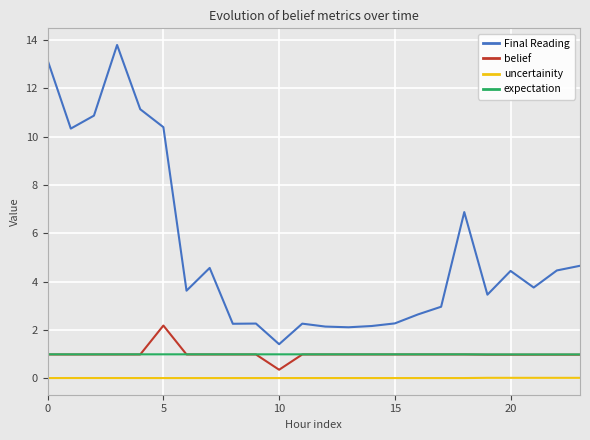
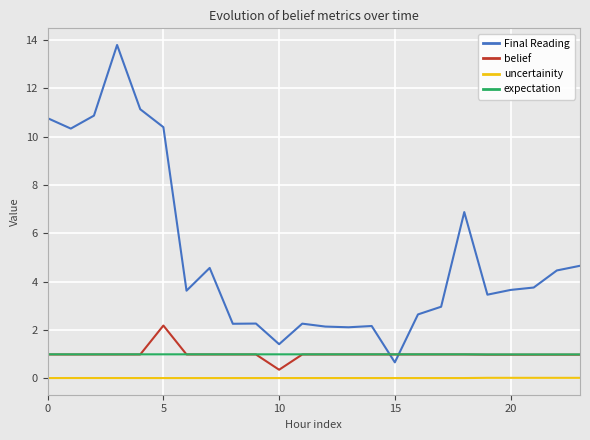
  {
    "Final Reading": {
-     "0": 13.2,
+     "0": 10.8,
      "5": 10.4,
      "10": 1.4,
-     "15": 2.3,
-     "20": 4.4
+     "15": 0.7,
+     "20": 3.7
    },
    "belief": {
      "5": 2.2,
      "10": 0.4
    },
    "uncertainity": {
      "0": 0.0,
      "5": 0.0,
      "10": 0.0,
      "15": 0.0,
      "20": 0.0
    },
    "expectation": {
      "5": 1.0,
      "10": 1.0
    }
  }
